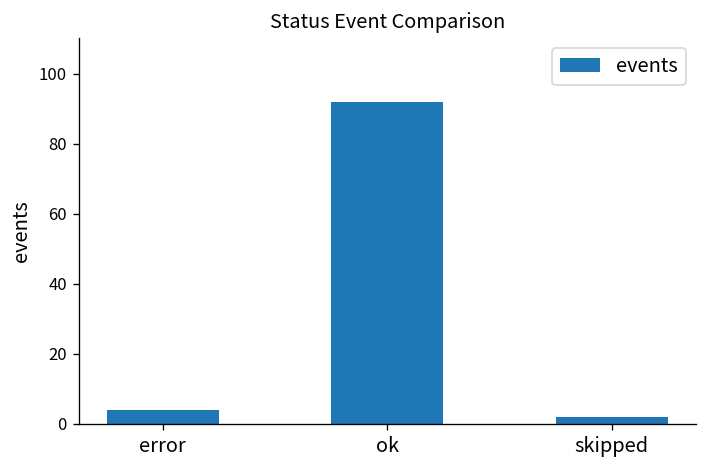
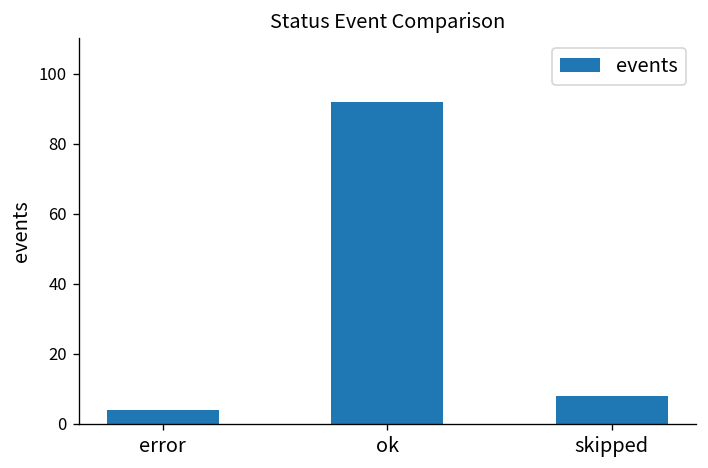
  {
    "error": 4,
    "ok": 92,
-   "skipped": 2
+   "skipped": 8
  }
